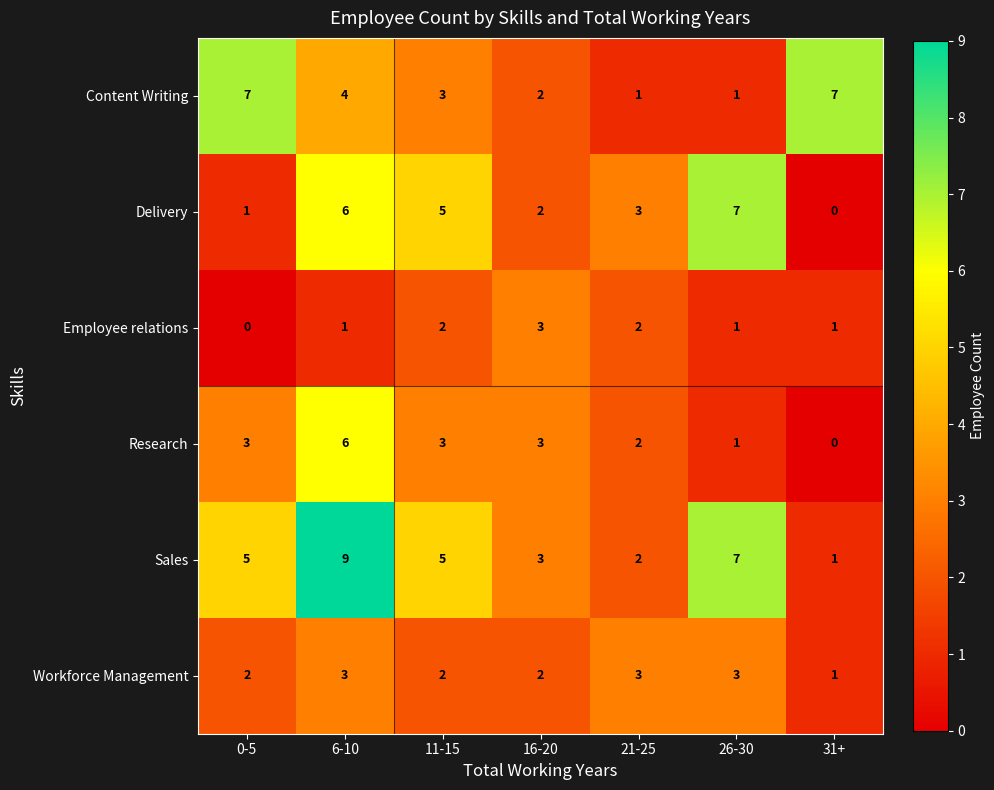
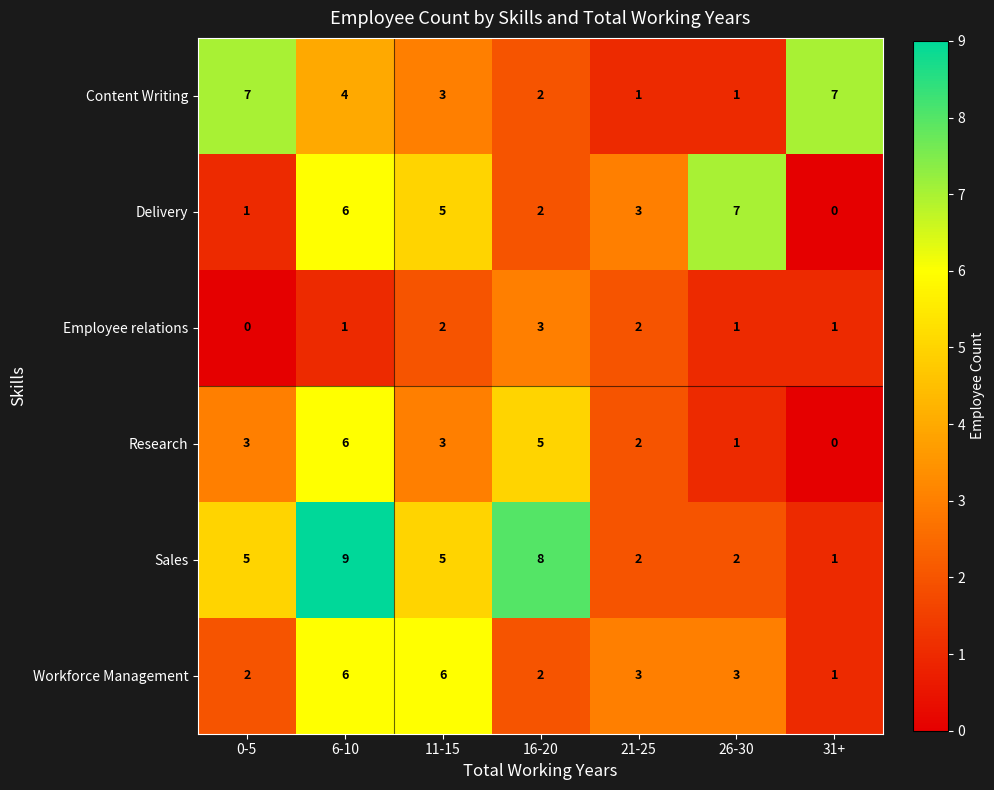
  {
    "Content Writing": {
      "0-5": 7,
      "6-10": 4,
      "11-15": 3,
      "16-20": 2,
      "21-25": 1,
      "26-30": 1,
      "31+": 7
    },
    "Delivery": {
      "0-5": 1,
      "6-10": 6,
      "11-15": 5,
      "16-20": 2,
      "21-25": 3,
      "26-30": 7,
      "31+": 0
    },
    "Employee relations": {
      "0-5": 0,
      "6-10": 1,
      "11-15": 2,
      "16-20": 3,
      "21-25": 2,
      "26-30": 1,
      "31+": 1
    },
    "Research": {
      "0-5": 3,
      "6-10": 6,
      "11-15": 3,
-     "16-20": 3,
+     "16-20": 5,
      "21-25": 2,
      "26-30": 1,
      "31+": 0
    },
    "Sales": {
      "0-5": 5,
      "6-10": 9,
      "11-15": 5,
-     "16-20": 3,
+     "16-20": 8,
      "21-25": 2,
-     "26-30": 7,
+     "26-30": 2,
      "31+": 1
    },
    "Workforce Management": {
      "0-5": 2,
-     "6-10": 3,
-     "11-15": 2,
+     "6-10": 6,
+     "11-15": 6,
      "16-20": 2,
      "21-25": 3,
      "26-30": 3,
      "31+": 1
    }
  }
